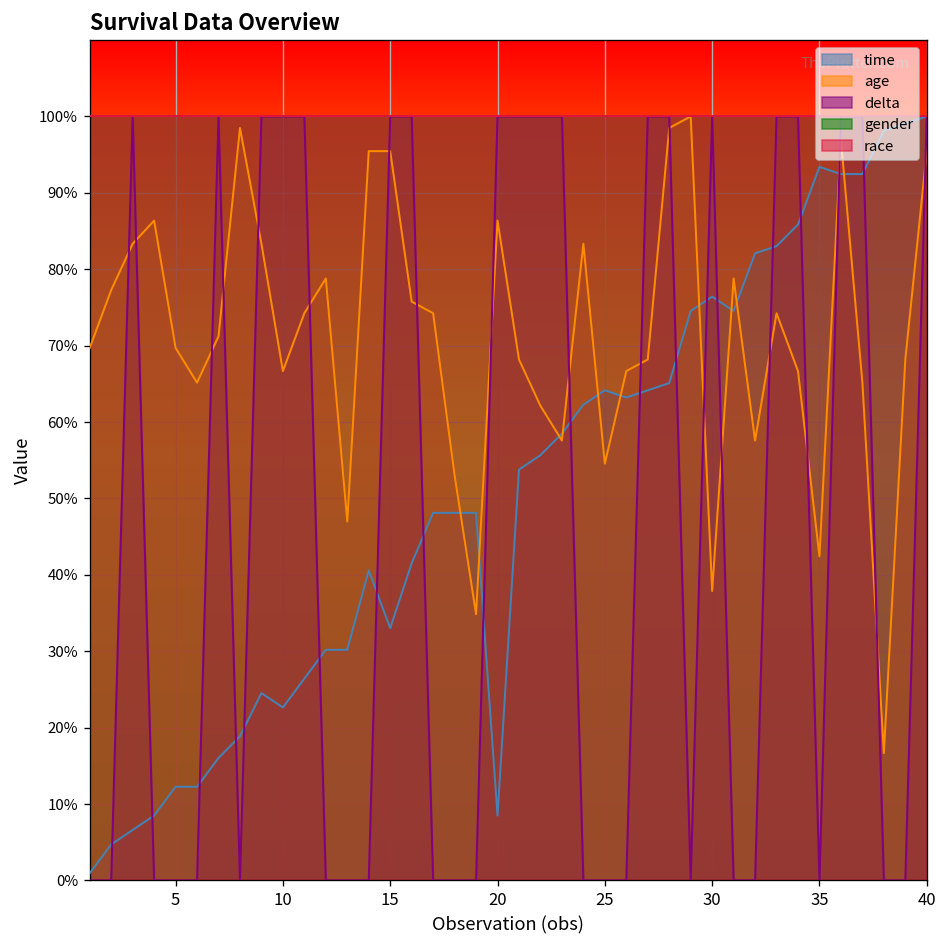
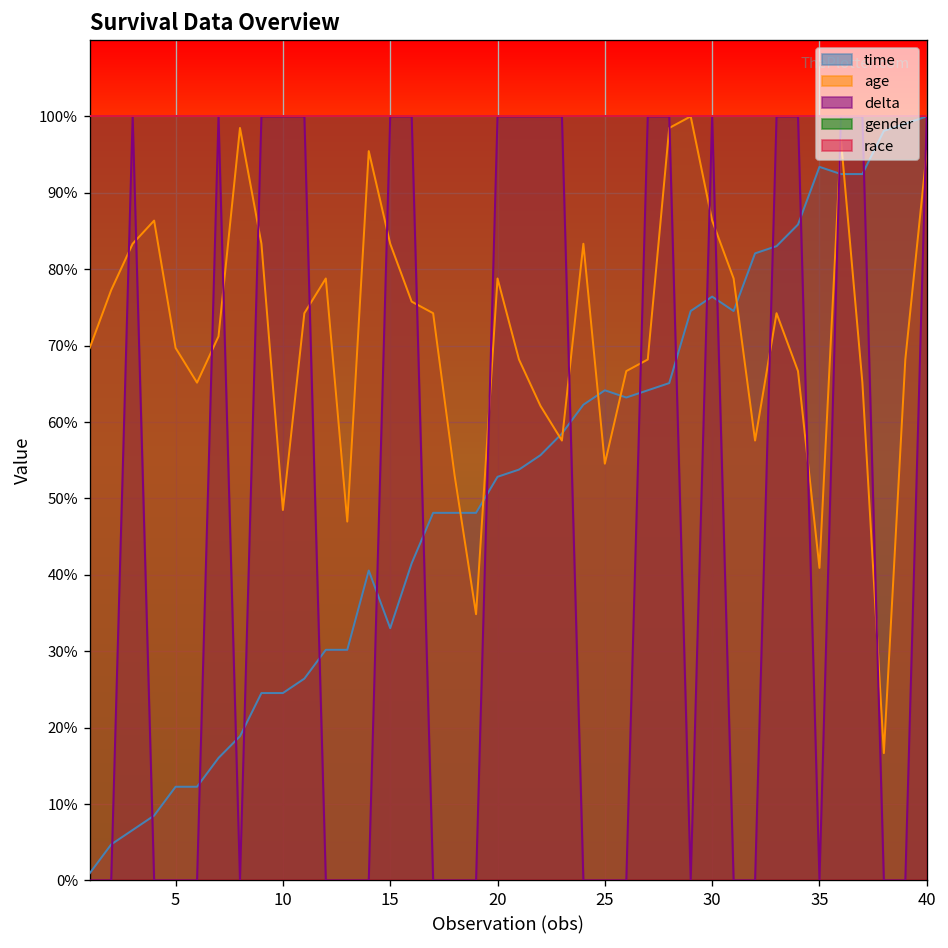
  {
    "time": {
      "5": "12%",
-     "10": "23%",
+     "10": "25%",
      "15": "33%",
-     "20": "8%",
+     "20": "53%",
      "25": "64%",
      "30": "76%"
    },
    "age": {
      "5": "70%",
-     "10": "67%",
-     "15": "95%",
-     "20": "86%",
+     "10": "48%",
+     "15": "83%",
+     "20": "79%",
      "25": "55%",
-     "30": "38%",
-     "35": "42%",
+     "30": "86%",
+     "35": "41%",
      "40": "95%"
    },
    "race": {
      "5": "100%",
      "25": "100%"
    }
  }
